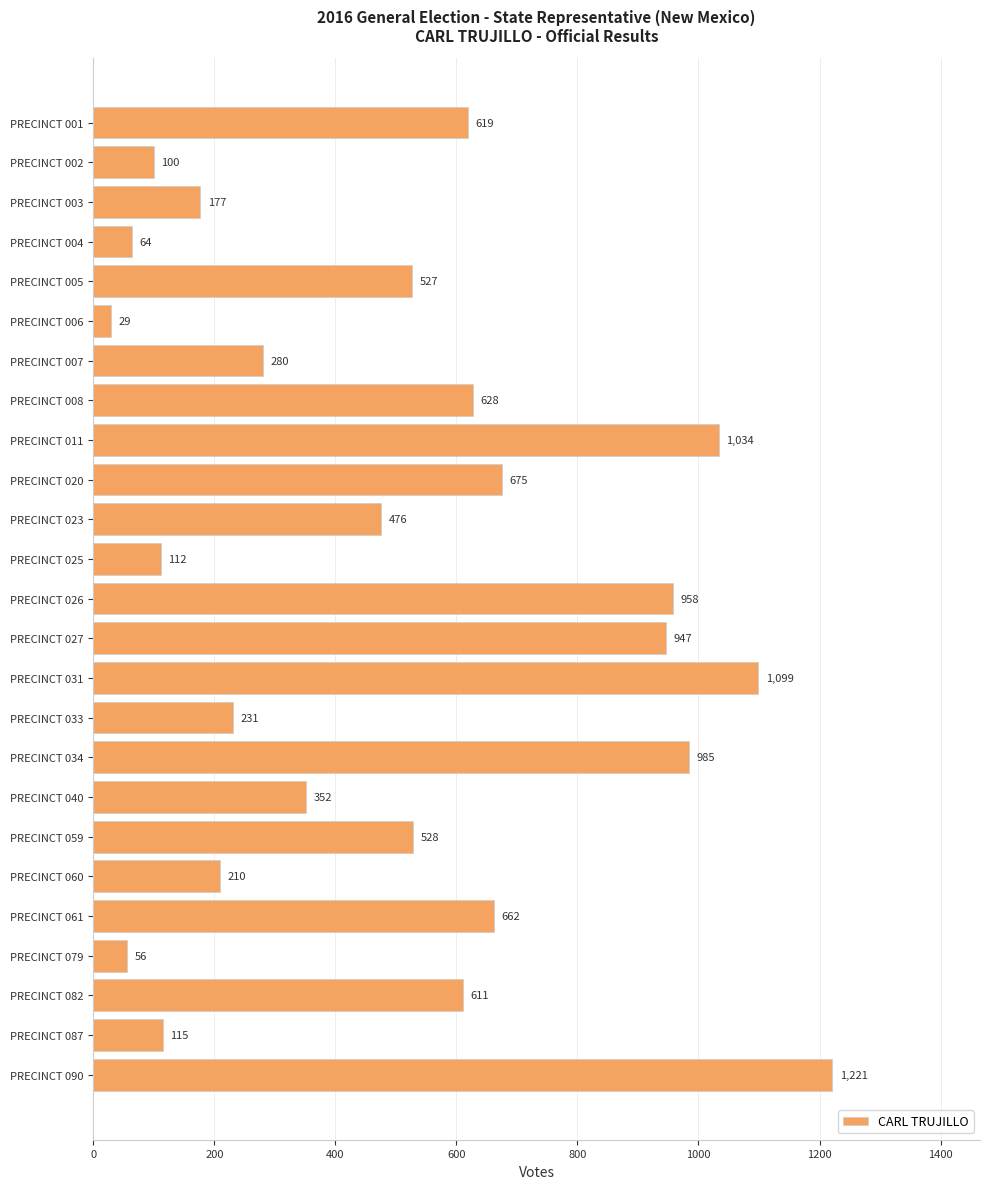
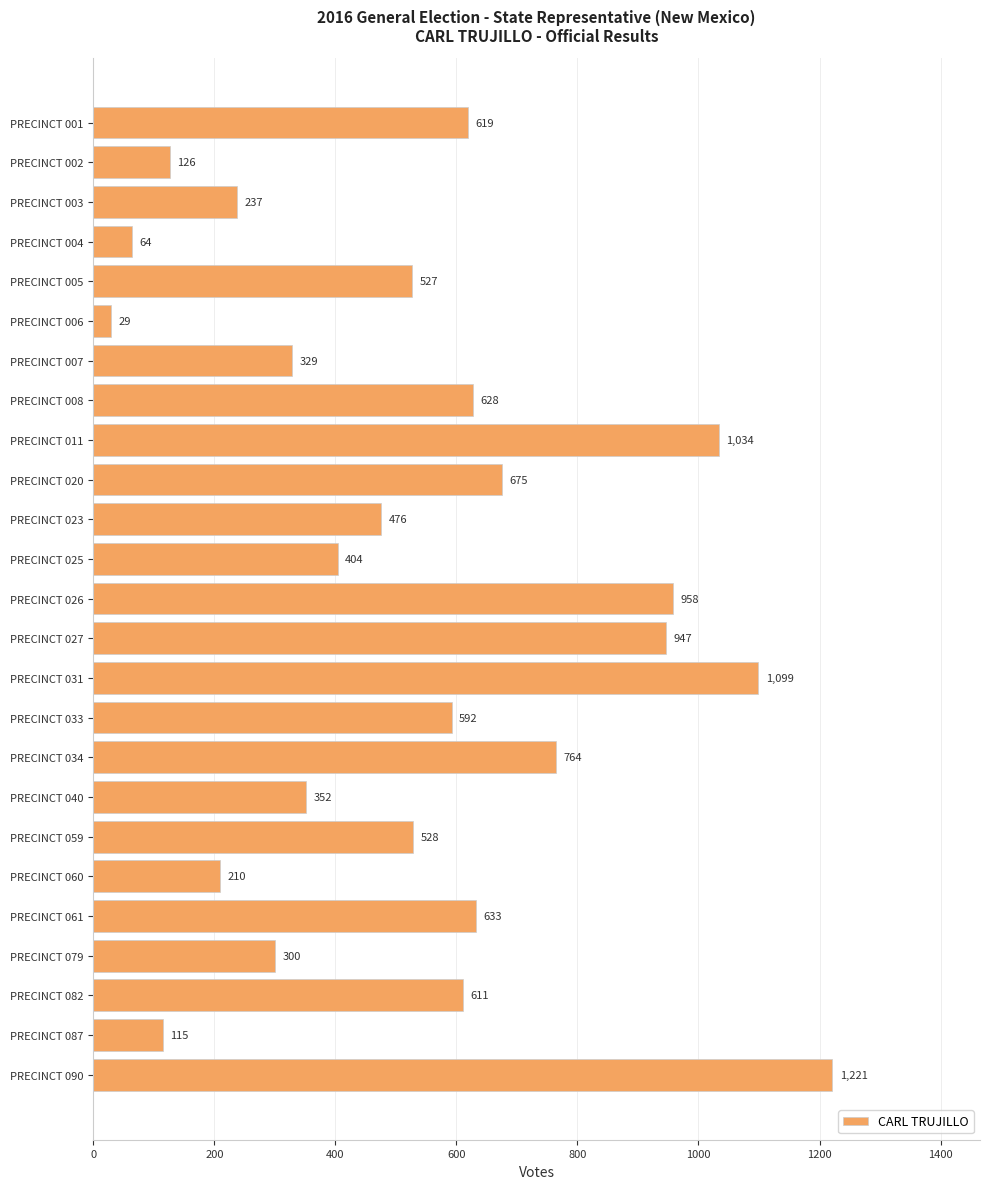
  {
    "PRECINCT 001": "619",
-   "PRECINCT 002": "100",
-   "PRECINCT 003": "177",
+   "PRECINCT 002": "126",
+   "PRECINCT 003": "237",
    "PRECINCT 004": "64",
    "PRECINCT 005": "527",
    "PRECINCT 006": "29",
-   "PRECINCT 007": "280",
+   "PRECINCT 007": "329",
    "PRECINCT 008": "628",
    "PRECINCT 011": "1,034",
    "PRECINCT 020": "675",
    "PRECINCT 023": "476",
-   "PRECINCT 025": "112",
+   "PRECINCT 025": "404",
    "PRECINCT 026": "958",
    "PRECINCT 027": "947",
    "PRECINCT 031": "1,099",
-   "PRECINCT 033": "231",
-   "PRECINCT 034": "985",
+   "PRECINCT 033": "592",
+   "PRECINCT 034": "764",
    "PRECINCT 040": "352",
    "PRECINCT 059": "528",
    "PRECINCT 060": "210",
-   "PRECINCT 061": "662",
-   "PRECINCT 079": "56",
+   "PRECINCT 061": "633",
+   "PRECINCT 079": "300",
    "PRECINCT 082": "611",
    "PRECINCT 087": "115",
    "PRECINCT 090": "1,221"
  }
